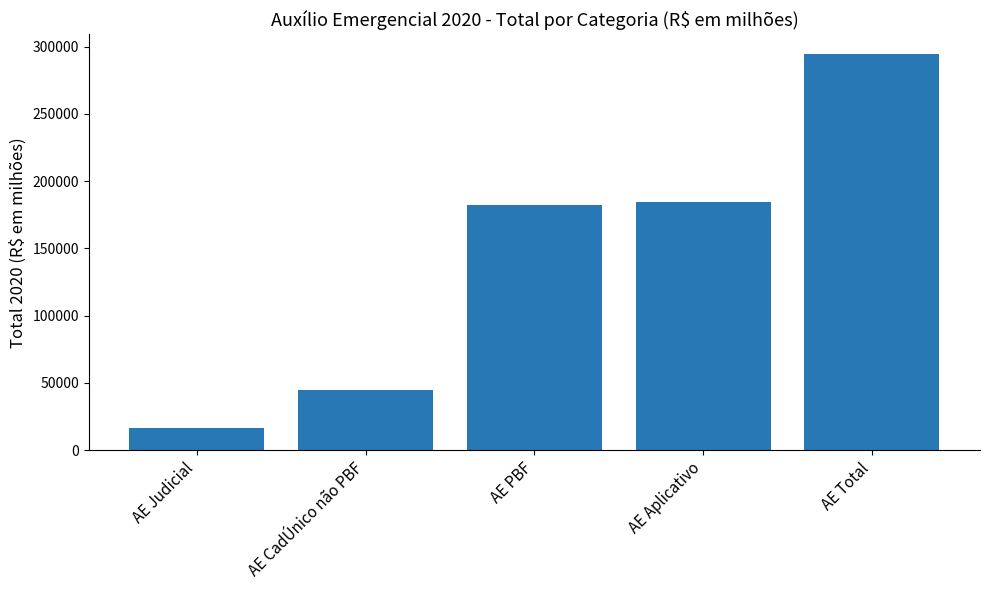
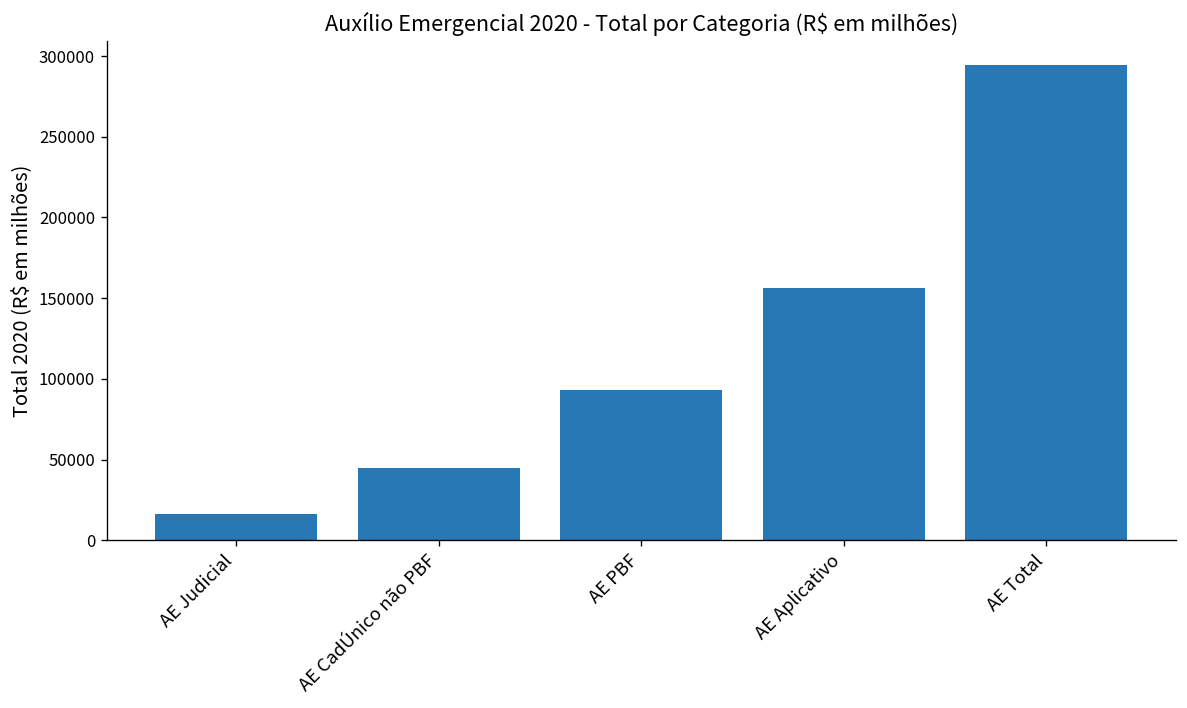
  {
    "AE Judicial": 16000,
    "AE CadÚnico não PBF": 45000,
-   "AE PBF": 183000,
-   "AE Aplicativo": 184000,
+   "AE PBF": 93000,
+   "AE Aplicativo": 156000,
    "AE Total": 295000
  }
